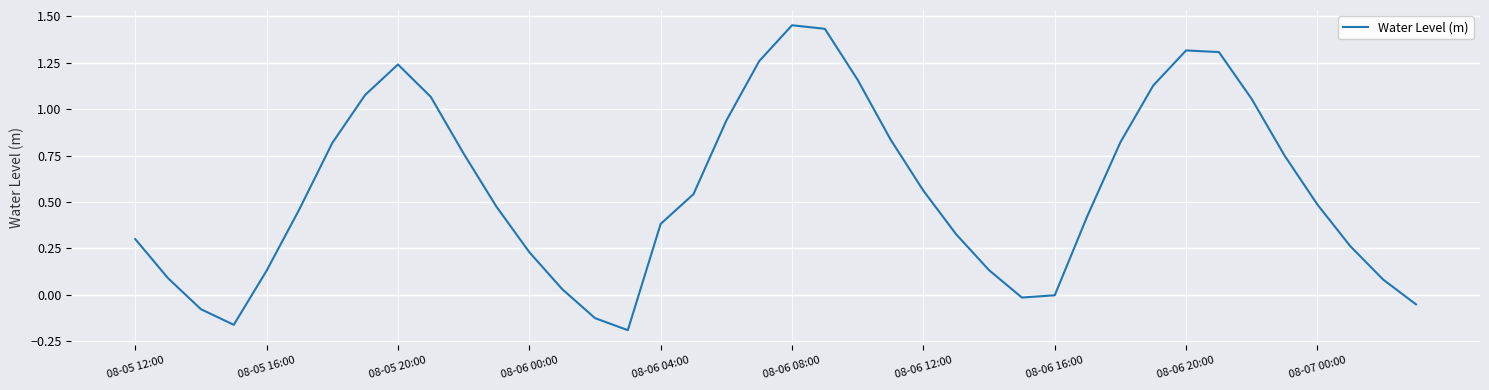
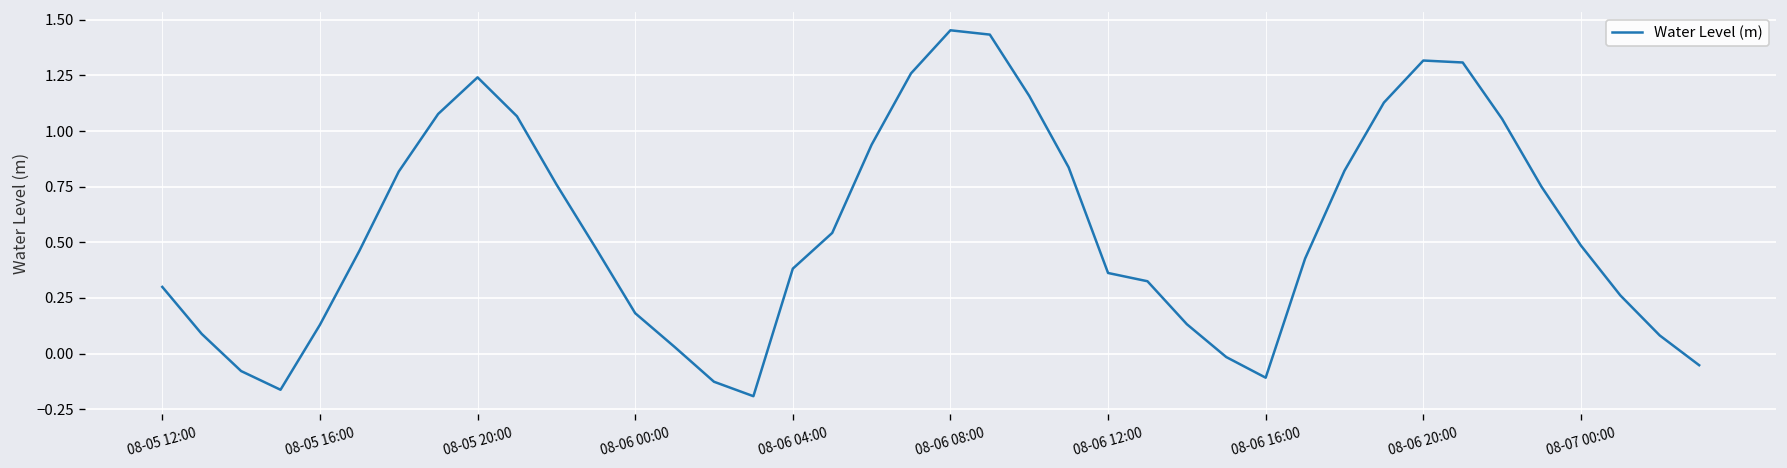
  {
    "08-05 12:00": 0.30,
    "08-05 16:00": 0.13,
    "08-05 20:00": 1.24,
-   "08-06 00:00": 0.23,
+   "08-06 00:00": 0.18,
    "08-06 04:00": 0.38,
    "08-06 08:00": 1.45,
-   "08-06 12:00": 0.56,
-   "08-06 16:00": 0.00,
+   "08-06 12:00": 0.36,
+   "08-06 16:00": -0.11,
    "08-06 20:00": 1.32,
    "08-07 00:00": 0.49
  }
